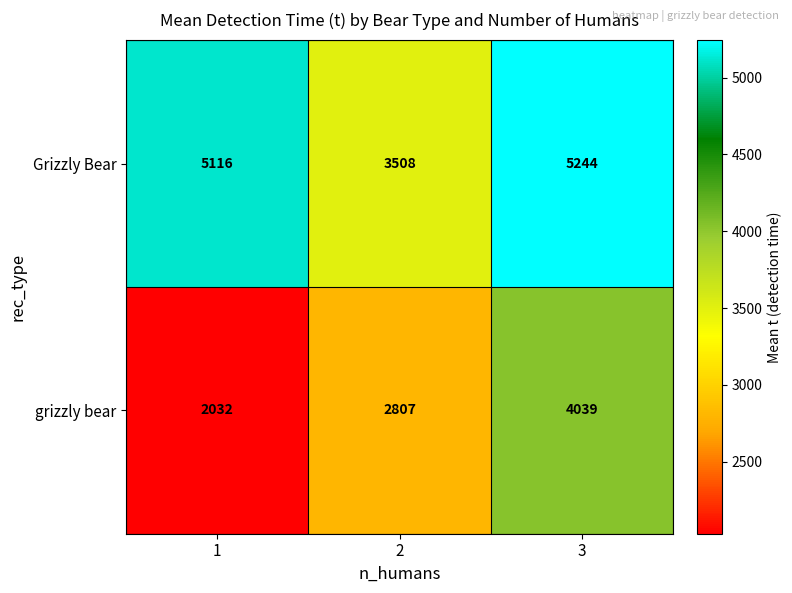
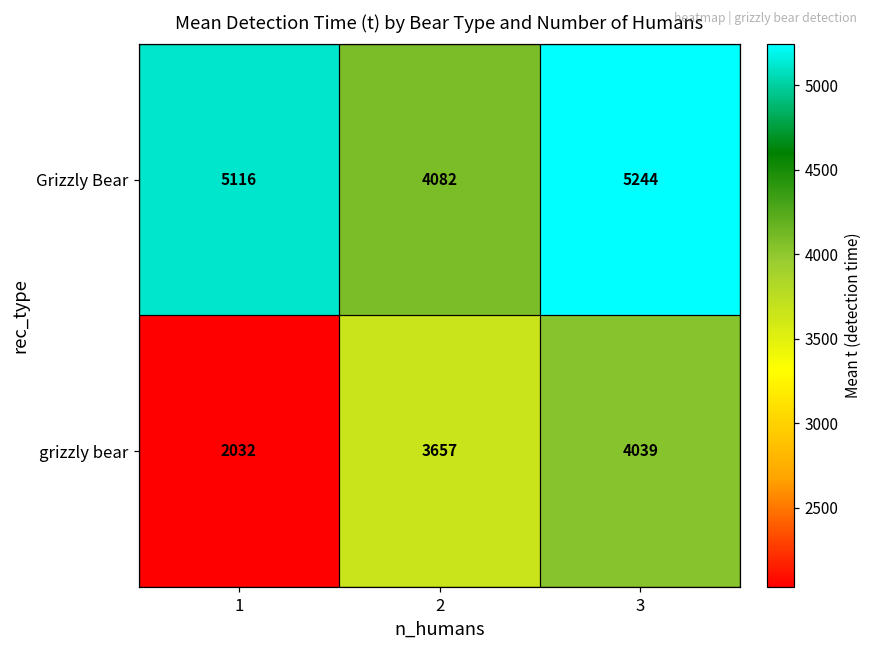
  {
    "Grizzly Bear": {
      "1": 5116,
-     "2": 3508,
+     "2": 4082,
      "3": 5244
    },
    "grizzly bear": {
      "1": 2032,
-     "2": 2807,
+     "2": 3657,
      "3": 4039
    }
  }
